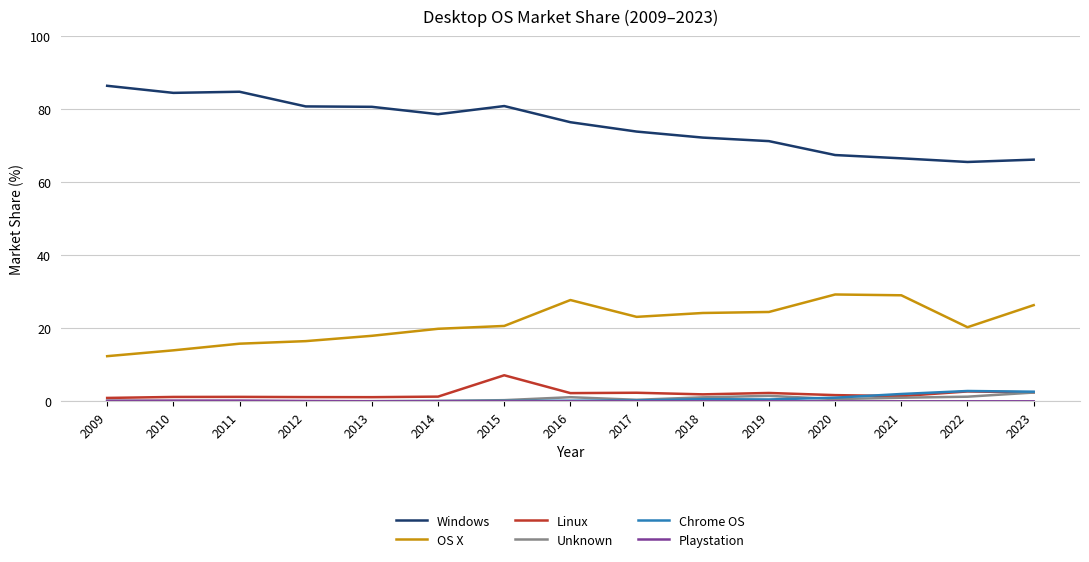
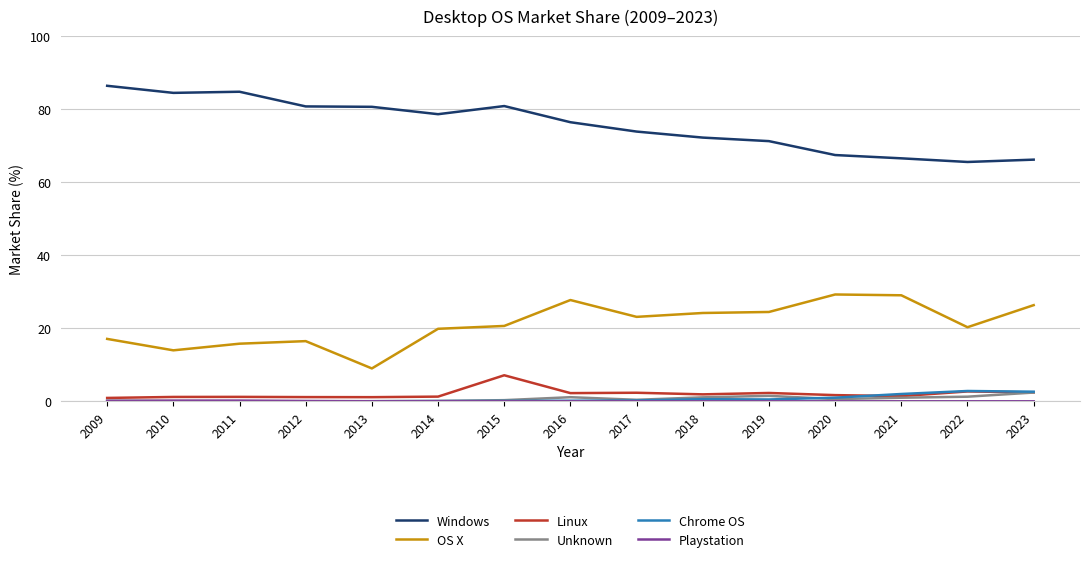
  {
    "Windows": {
      "2009": 86,
      "2010": 84,
      "2011": 85,
      "2012": 81,
      "2013": 81,
      "2014": 79,
      "2015": 81,
      "2016": 76,
      "2017": 74,
      "2018": 72,
      "2019": 71,
      "2020": 67,
      "2021": 67,
      "2022": 66,
      "2023": 66
    },
    "OS X": {
-     "2009": 12,
+     "2009": 17,
      "2010": 14,
      "2011": 16,
      "2012": 16,
-     "2013": 18,
+     "2013": 9,
      "2014": 20,
      "2015": 21,
      "2016": 28,
      "2017": 23,
      "2018": 24,
      "2019": 24,
      "2020": 29,
      "2021": 29,
      "2022": 20,
      "2023": 26
    },
    "Linux": {
      "2009": 1,
      "2010": 1,
      "2011": 1,
      "2012": 1,
      "2013": 1,
      "2014": 1,
      "2015": 7,
      "2016": 2,
      "2017": 2,
      "2018": 2,
      "2019": 2
    },
    "Unknown": {
      "2016": 1,
      "2019": 1,
      "2022": 1
    },
    "Playstation": {
      "2021": 0,
      "2022": 0,
      "2023": 0
    }
  }
